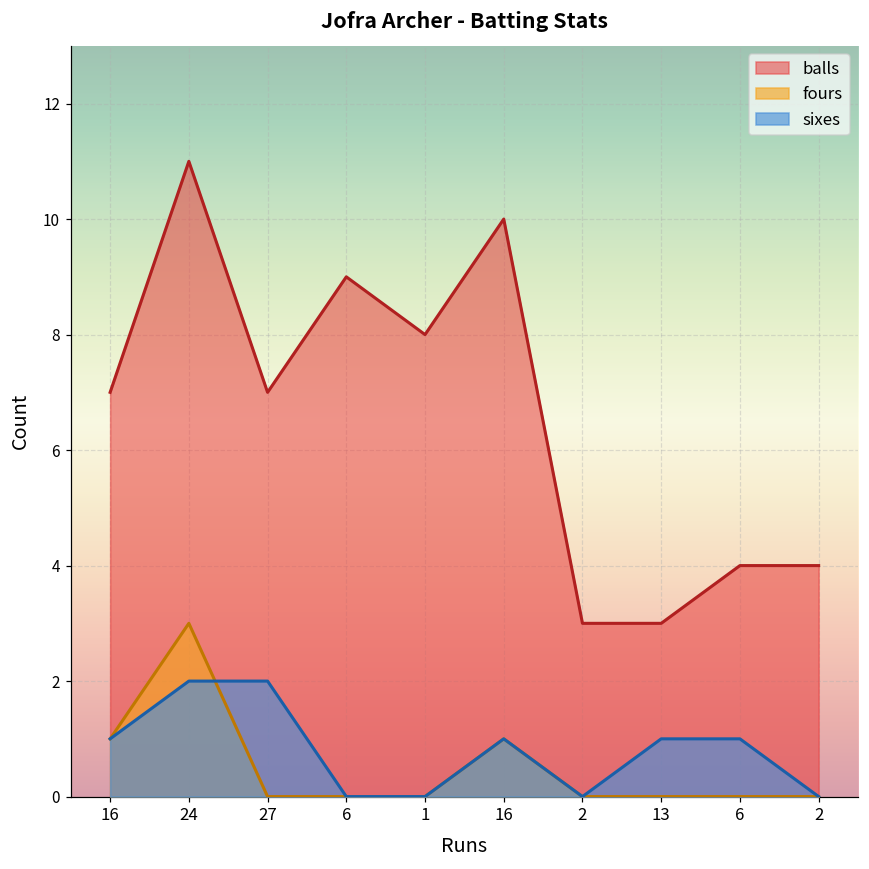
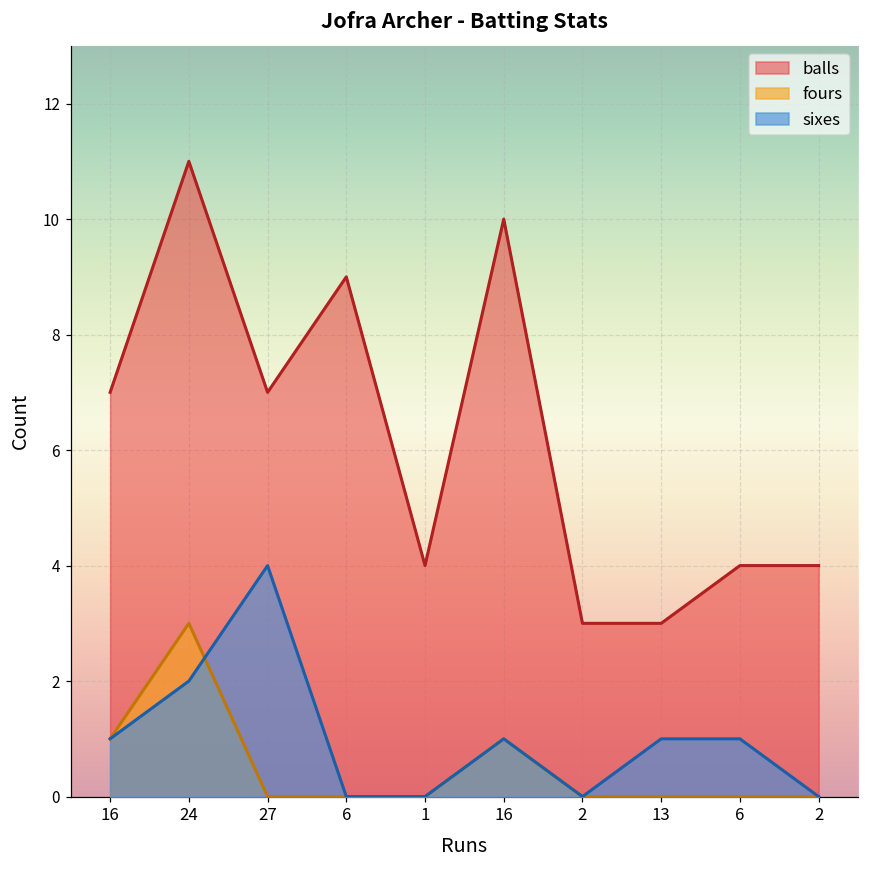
  {
    "balls": {
      "24": 11,
      "27": 7,
-     "1": 8,
+     "1": 4,
      "13": 3
    },
    "fours": {
      "24": 3,
      "27": 0,
      "13": 0
    },
    "sixes": {
      "24": 2,
-     "27": 2,
+     "27": 4,
      "13": 1
    }
  }
